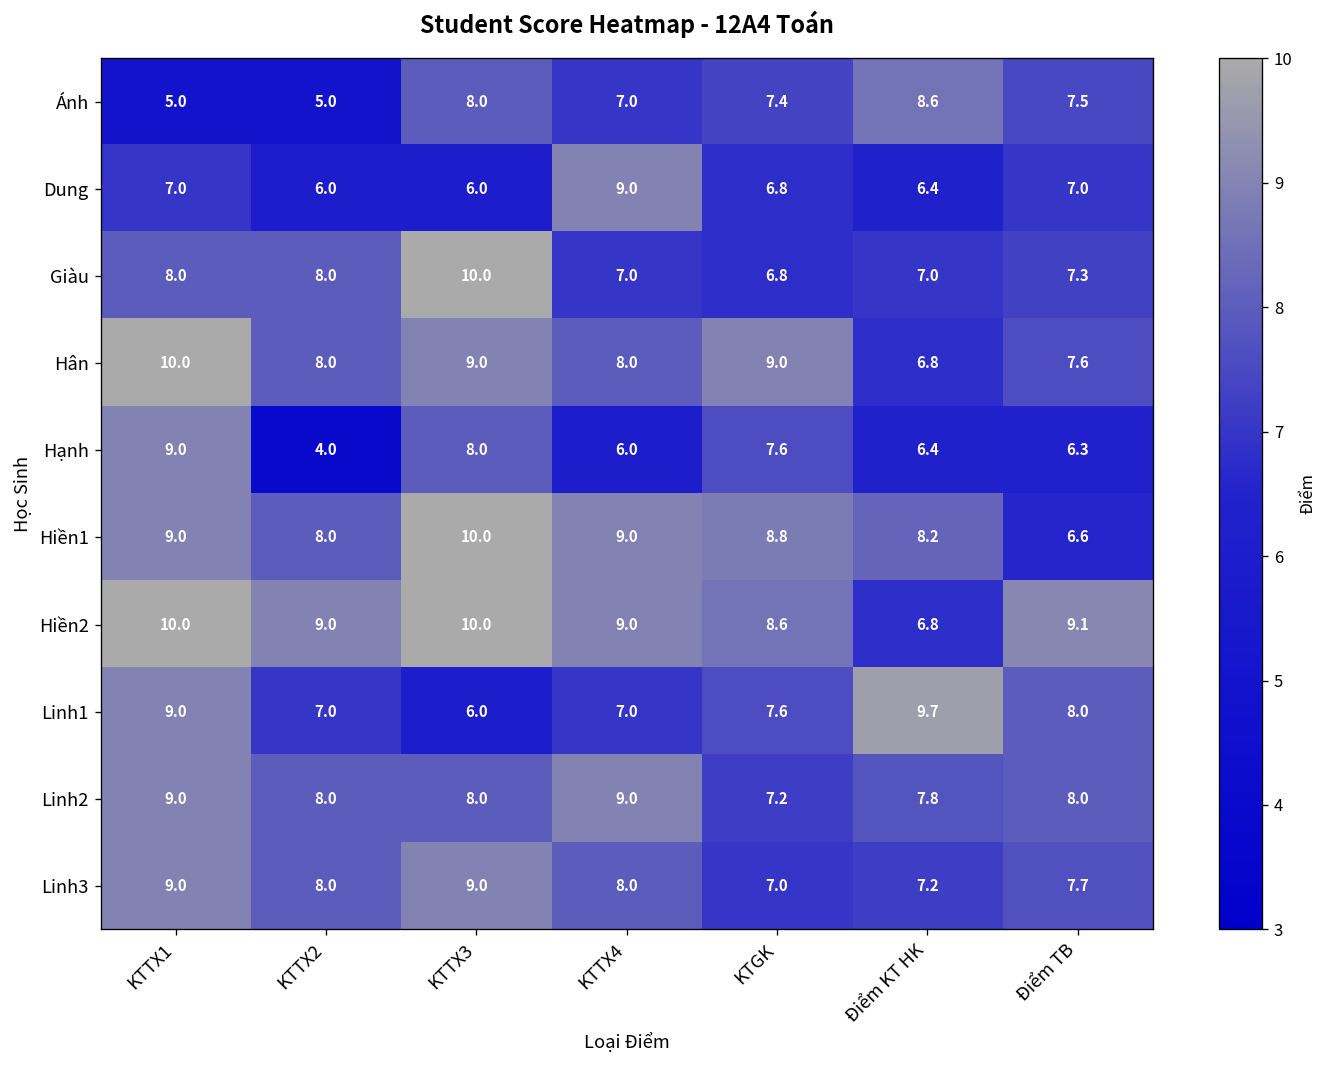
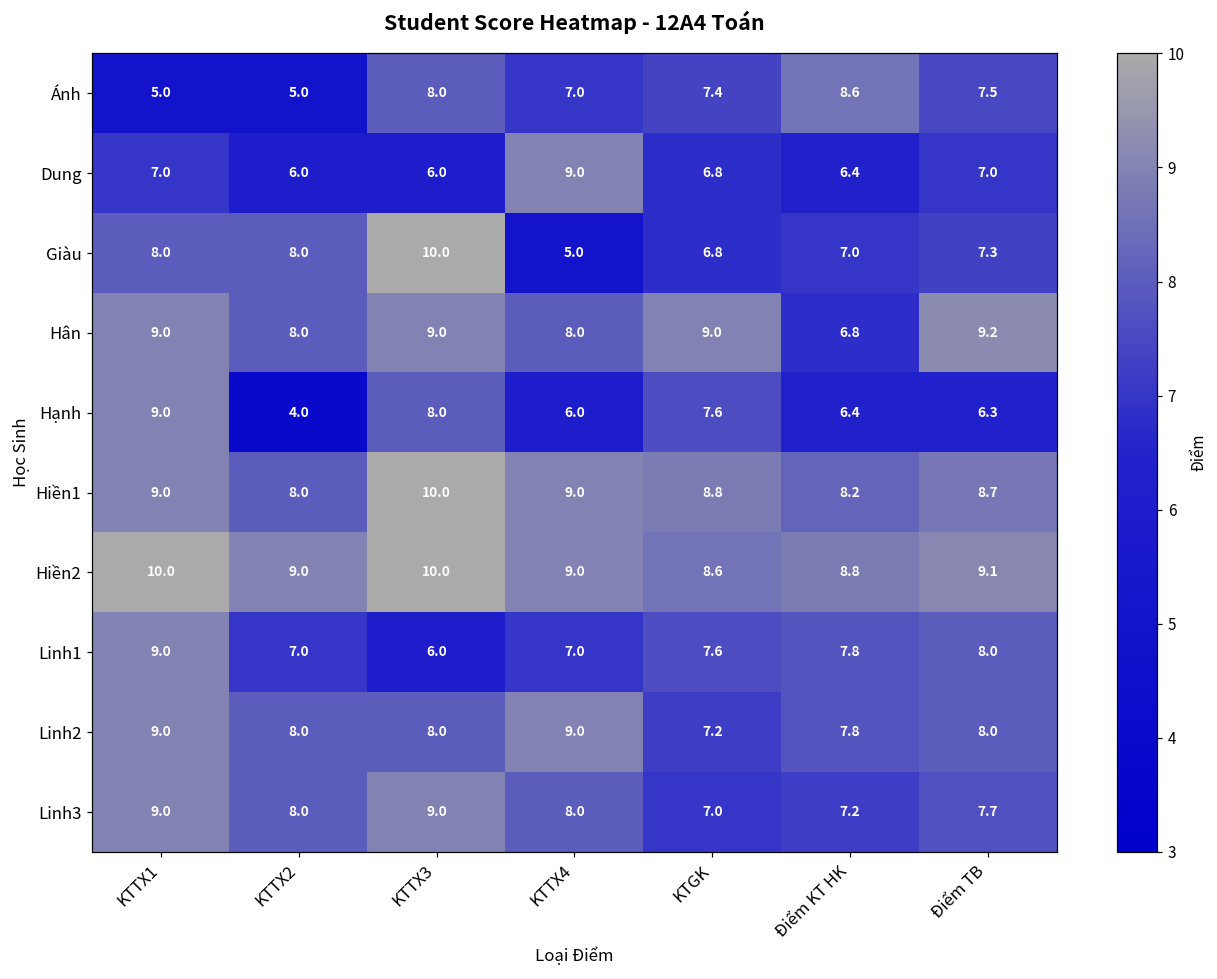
  {
    "Ánh": {
      "KTTX1": 5.0,
      "KTTX2": 5.0,
      "KTTX3": 8.0,
      "KTTX4": 7.0,
      "KTGK": 7.4,
      "Điểm KT HK": 8.6,
      "Điểm TB": 7.5
    },
    "Dung": {
      "KTTX1": 7.0,
      "KTTX2": 6.0,
      "KTTX3": 6.0,
      "KTTX4": 9.0,
      "KTGK": 6.8,
      "Điểm KT HK": 6.4,
      "Điểm TB": 7.0
    },
    "Giàu": {
      "KTTX1": 8.0,
      "KTTX2": 8.0,
      "KTTX3": 10.0,
-     "KTTX4": 7.0,
+     "KTTX4": 5.0,
      "KTGK": 6.8,
      "Điểm KT HK": 7.0,
      "Điểm TB": 7.3
    },
    "Hân": {
-     "KTTX1": 10.0,
+     "KTTX1": 9.0,
      "KTTX2": 8.0,
      "KTTX3": 9.0,
      "KTTX4": 8.0,
      "KTGK": 9.0,
      "Điểm KT HK": 6.8,
-     "Điểm TB": 7.6
+     "Điểm TB": 9.2
    },
    "Hạnh": {
      "KTTX1": 9.0,
      "KTTX2": 4.0,
      "KTTX3": 8.0,
      "KTTX4": 6.0,
      "KTGK": 7.6,
      "Điểm KT HK": 6.4,
      "Điểm TB": 6.3
    },
    "Hiền1": {
      "KTTX1": 9.0,
      "KTTX2": 8.0,
      "KTTX3": 10.0,
      "KTTX4": 9.0,
      "KTGK": 8.8,
      "Điểm KT HK": 8.2,
-     "Điểm TB": 6.6
+     "Điểm TB": 8.7
    },
    "Hiền2": {
      "KTTX1": 10.0,
      "KTTX2": 9.0,
      "KTTX3": 10.0,
      "KTTX4": 9.0,
      "KTGK": 8.6,
-     "Điểm KT HK": 6.8,
+     "Điểm KT HK": 8.8,
      "Điểm TB": 9.1
    },
    "Linh1": {
      "KTTX1": 9.0,
      "KTTX2": 7.0,
      "KTTX3": 6.0,
      "KTTX4": 7.0,
      "KTGK": 7.6,
-     "Điểm KT HK": 9.7,
+     "Điểm KT HK": 7.8,
      "Điểm TB": 8.0
    },
    "Linh2": {
      "KTTX1": 9.0,
      "KTTX2": 8.0,
      "KTTX3": 8.0,
      "KTTX4": 9.0,
      "KTGK": 7.2,
      "Điểm KT HK": 7.8,
      "Điểm TB": 8.0
    },
    "Linh3": {
      "KTTX1": 9.0,
      "KTTX2": 8.0,
      "KTTX3": 9.0,
      "KTTX4": 8.0,
      "KTGK": 7.0,
      "Điểm KT HK": 7.2,
      "Điểm TB": 7.7
    }
  }
